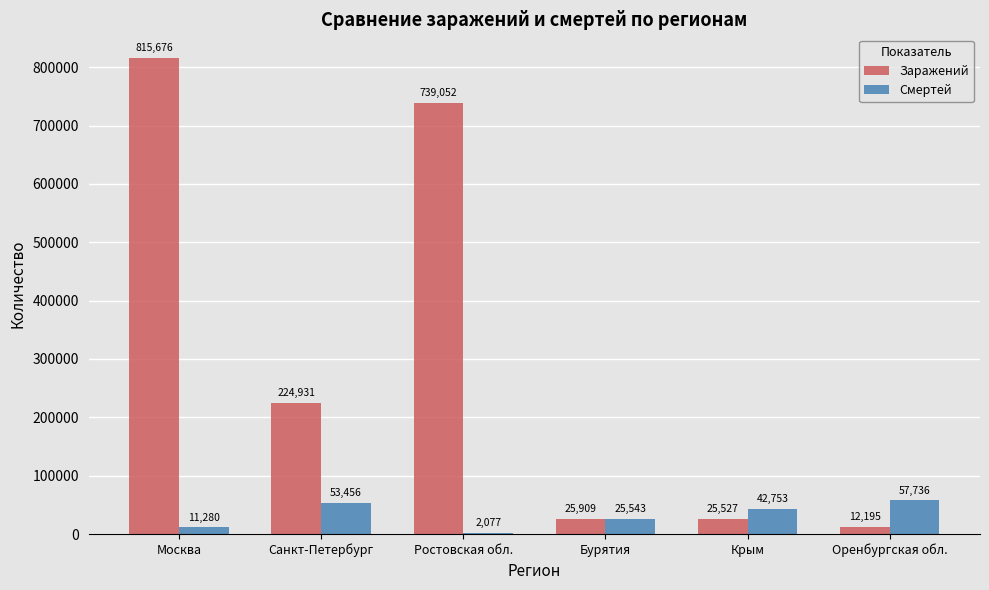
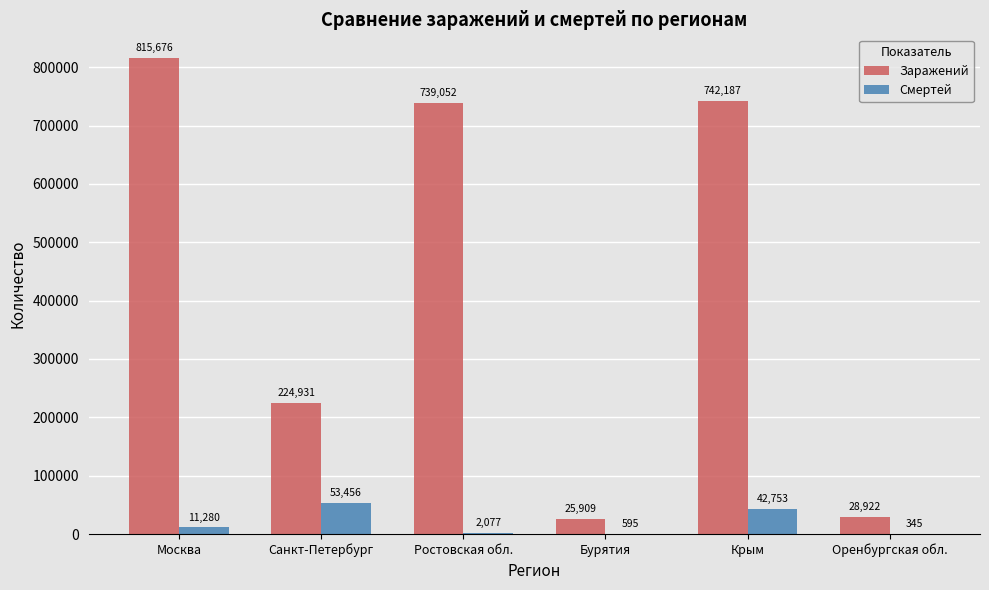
  {
    "Заражений": {
      "Москва": "815,676",
      "Санкт-Петербург": "224,931",
      "Ростовская обл.": "739,052",
      "Бурятия": "25,909",
-     "Крым": "25,527",
-     "Оренбургская обл.": "12,195"
+     "Крым": "742,187",
+     "Оренбургская обл.": "28,922"
    },
    "Смертей": {
      "Москва": "11,280",
      "Санкт-Петербург": "53,456",
      "Ростовская обл.": "2,077",
-     "Бурятия": "25,543",
+     "Бурятия": "595",
      "Крым": "42,753",
-     "Оренбургская обл.": "57,736"
+     "Оренбургская обл.": "345"
    }
  }
